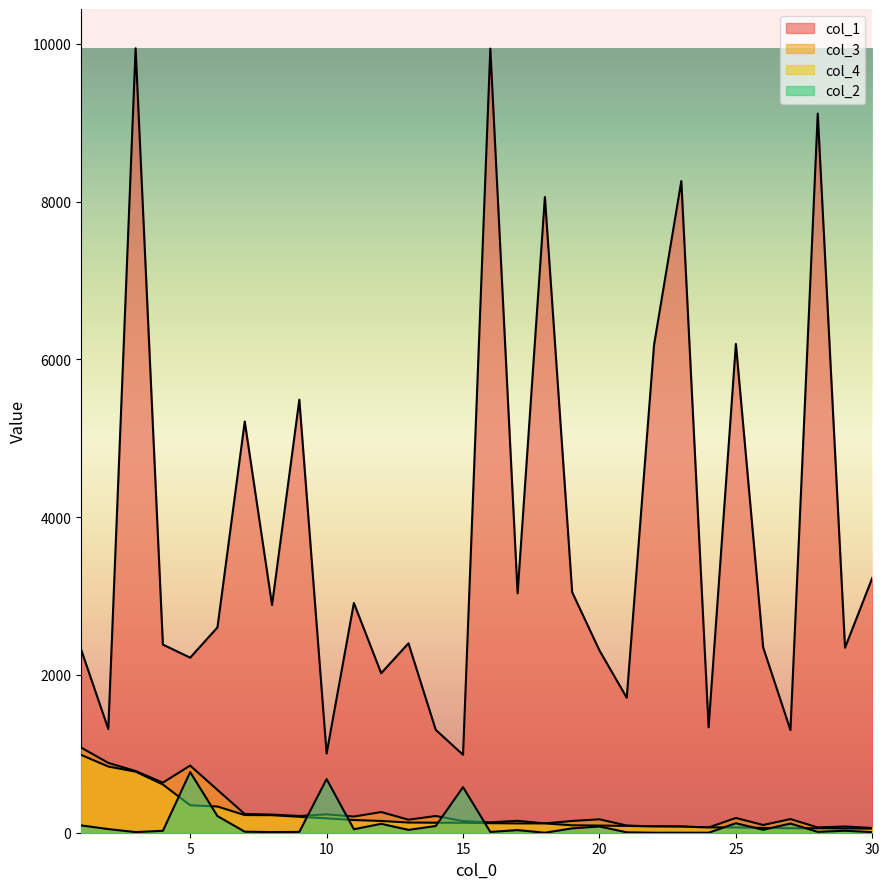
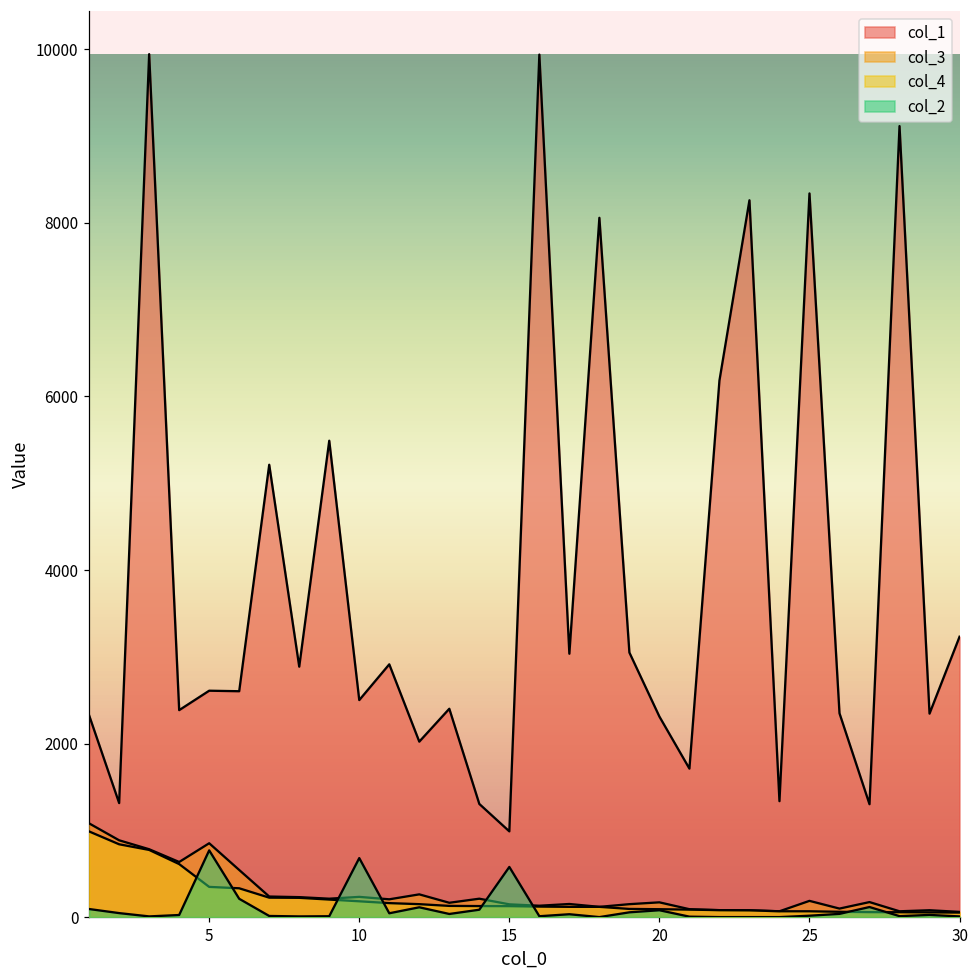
  {
    "col_1": {
-     "5": 2200,
-     "10": 1000,
+     "5": 2600,
+     "10": 2500,
      "15": 1000,
      "20": 2300,
-     "25": 6200,
+     "25": 8300,
      "30": 3200
    },
    "col_2": {
      "5": 800,
      "10": 700,
      "15": 600,
-     "25": 100,
+     "25": 0,
      "30": 0
    }
  }
